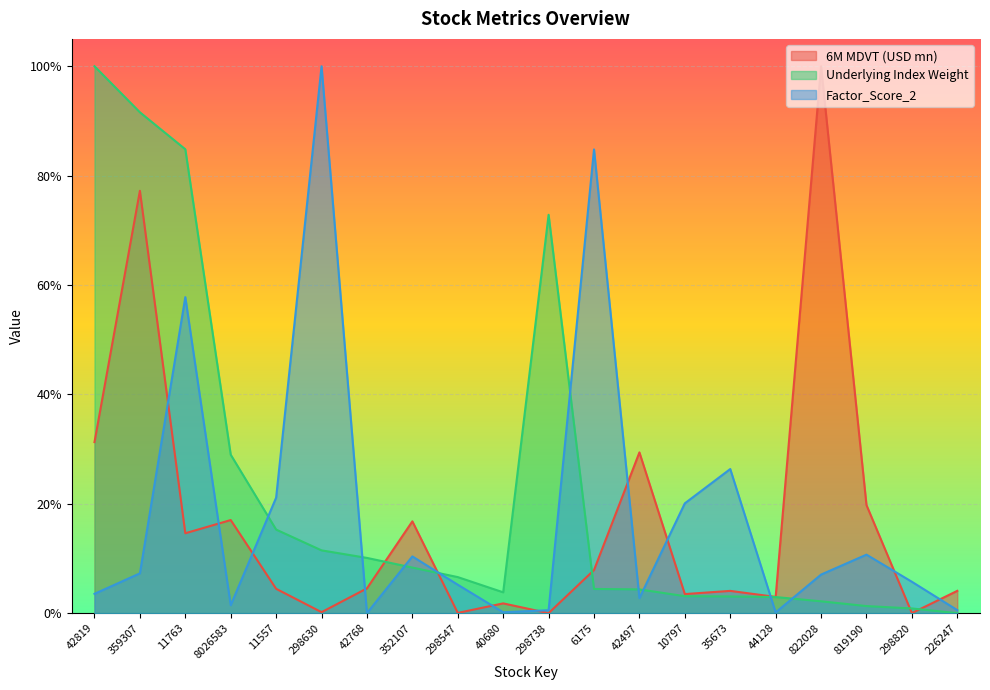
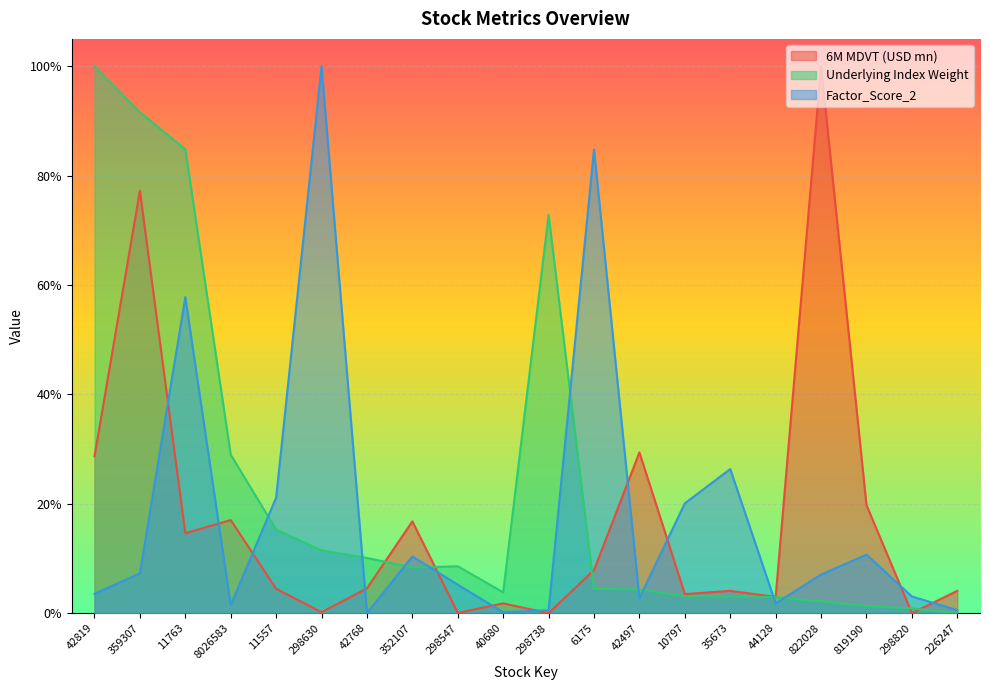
  {
    "6M MDVT (USD mn)": {
-     "42819": "31%",
+     "42819": "29%",
      "359307": "77%",
      "11763": "15%",
      "8026583": "17%",
      "11557": "4%",
      "298630": "0%",
      "42768": "5%",
      "352107": "17%",
      "298547": "0%",
      "40680": "2%",
      "298738": "0%",
      "6175": "8%",
      "42497": "29%",
      "35673": "4%",
      "819190": "20%",
      "298820": "0%",
      "226247": "4%"
    },
    "Underlying Index Weight": {
      "42819": "100%",
      "359307": "92%",
      "11763": "85%",
      "8026583": "29%",
      "11557": "15%",
      "298630": "11%",
      "42768": "10%",
      "352107": "8%",
-     "298547": "7%",
+     "298547": "9%",
      "40680": "4%",
      "298738": "73%",
      "6175": "4%",
      "42497": "4%",
      "35673": "3%",
      "822028": "2%",
      "819190": "1%",
      "298820": "1%",
      "226247": "0%"
    },
    "Factor_Score_2": {
      "42819": "4%",
      "359307": "7%",
      "11763": "58%",
      "8026583": "1%",
      "11557": "21%",
      "298630": "100%",
      "42768": "0%",
      "352107": "10%",
      "298547": "5%",
      "40680": "0%",
      "298738": "1%",
      "6175": "85%",
      "42497": "3%",
      "10797": "20%",
      "35673": "26%",
-     "44128": "0%",
+     "44128": "2%",
      "822028": "7%",
      "819190": "11%",
-     "298820": "6%",
+     "298820": "3%",
      "226247": "1%"
    }
  }
